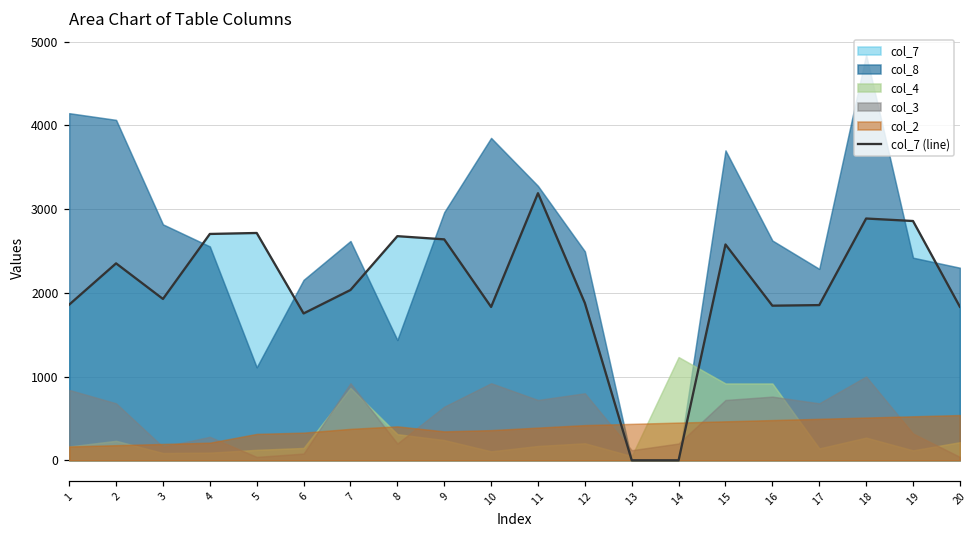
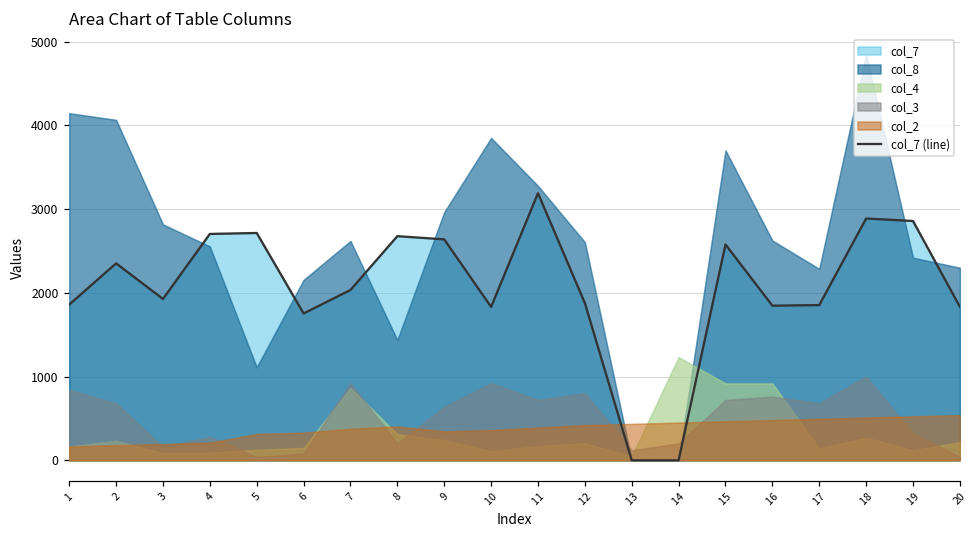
  {
    "col_7": {
      "1": 1900,
      "2": 2400,
      "3": 1900,
      "4": 2700,
      "5": 2700,
      "6": 1800,
      "7": 2000,
      "8": 2700,
      "9": 2600,
      "10": 1800,
      "11": 3200,
      "12": 1900,
      "15": 2600,
      "16": 1800,
      "17": 1900,
      "18": 2900,
      "19": 2900,
      "20": 1800
    },
    "col_8": {
      "1": 4100,
      "2": 4100,
      "3": 2800,
      "4": 2600,
      "5": 1100,
      "6": 2200,
      "7": 2600,
      "8": 1400,
      "9": 3000,
      "10": 3900,
      "11": 3300,
-     "12": 2500,
+     "12": 2600,
      "15": 3700,
      "16": 2600,
      "17": 2300,
      "19": 2400,
      "20": 2300
    },
    "col_4": {
      "2": 200,
      "3": 100,
      "4": 100,
      "5": 100,
      "6": 100,
      "7": 900,
      "8": 300,
      "9": 200,
      "10": 100,
      "11": 200,
      "12": 200,
      "13": 0,
      "14": 1200,
      "15": 900,
      "16": 900,
      "17": 100,
      "18": 300,
      "19": 100,
      "20": 200
    },
    "col_3": {
      "1": 800,
      "2": 700,
      "3": 200,
      "4": 300,
      "5": 0,
      "6": 100,
      "7": 900,
      "8": 200,
      "9": 600,
      "10": 900,
      "11": 700,
      "12": 800,
      "13": 100,
      "14": 200,
      "15": 700,
      "16": 800,
      "17": 700,
      "18": 1000,
      "19": 300,
      "20": 0
    },
    "col_2": {
      "2": 200,
      "3": 200,
      "4": 200,
      "5": 300,
      "6": 300,
      "7": 400,
      "8": 400,
      "9": 300,
      "10": 400,
      "11": 400,
      "12": 400,
      "13": 400,
      "14": 500,
      "15": 500,
      "16": 500,
      "17": 500,
      "18": 500,
      "19": 500,
      "20": 500
    }
  }
